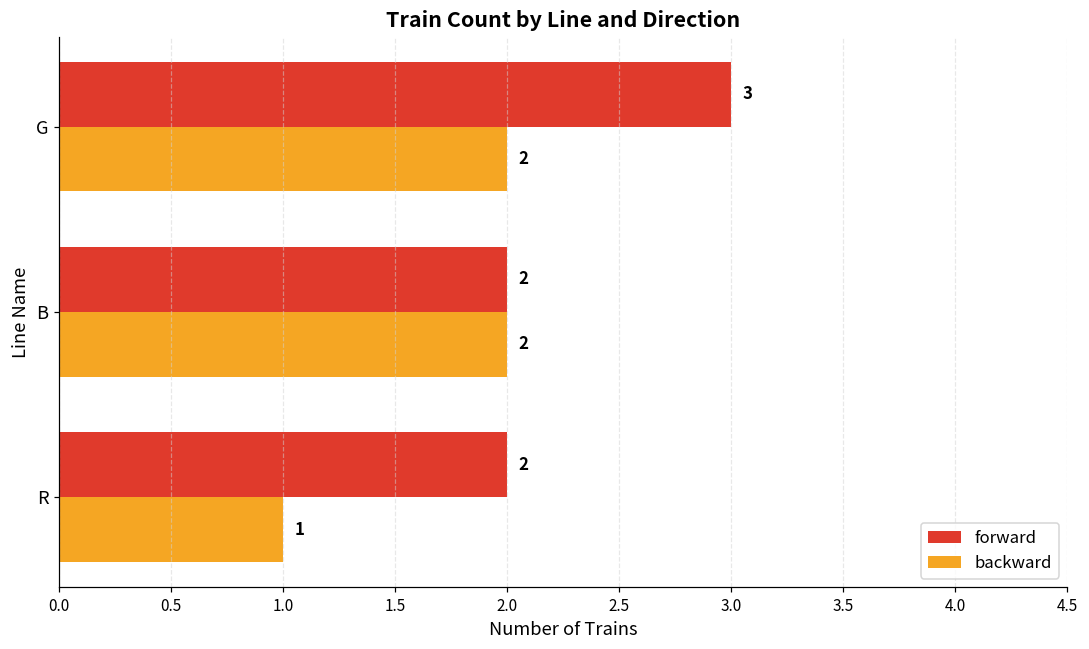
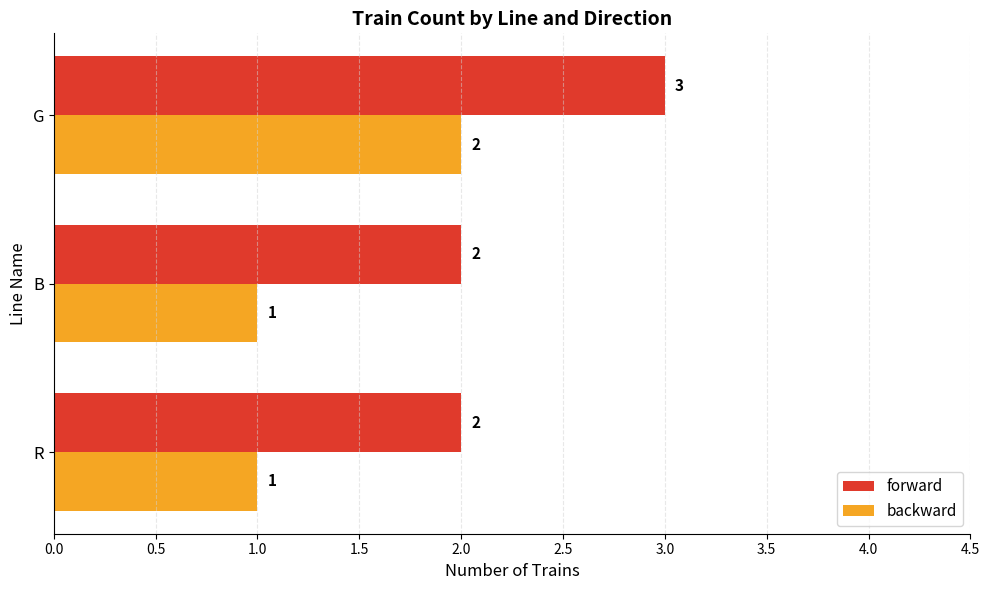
  {
    "forward": {
      "G": 3,
      "B": 2,
      "R": 2
    },
    "backward": {
      "G": 2,
-     "B": 2,
+     "B": 1,
      "R": 1
    }
  }
